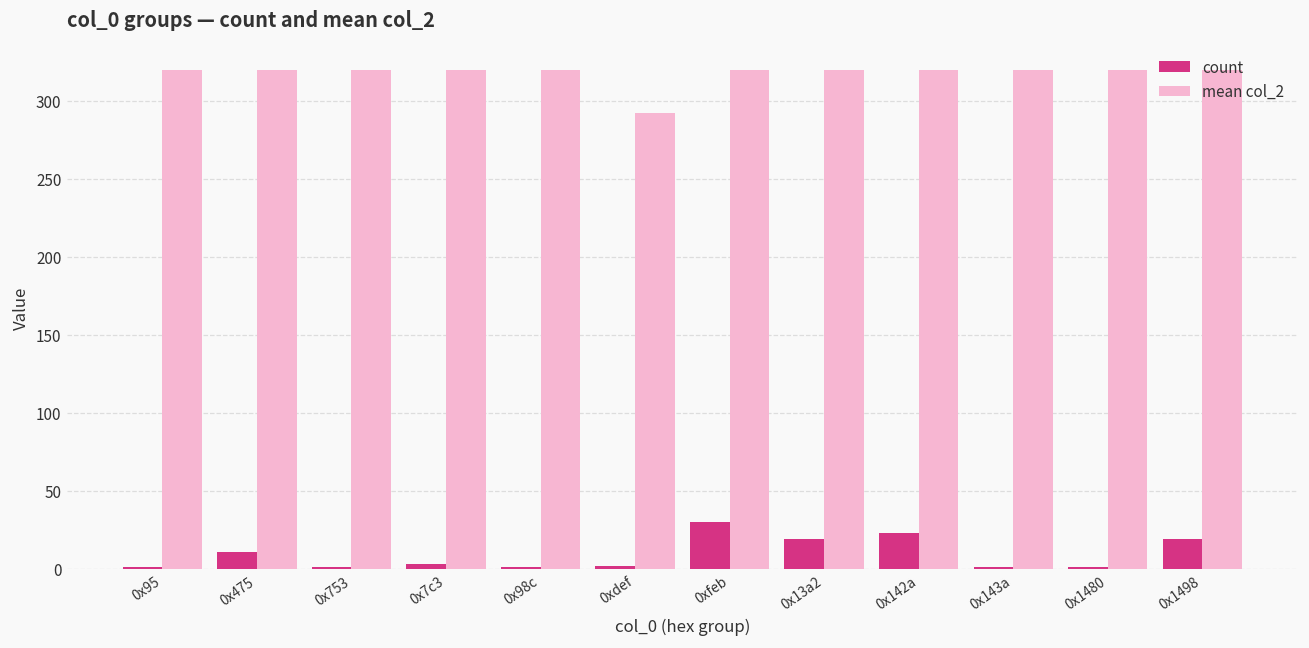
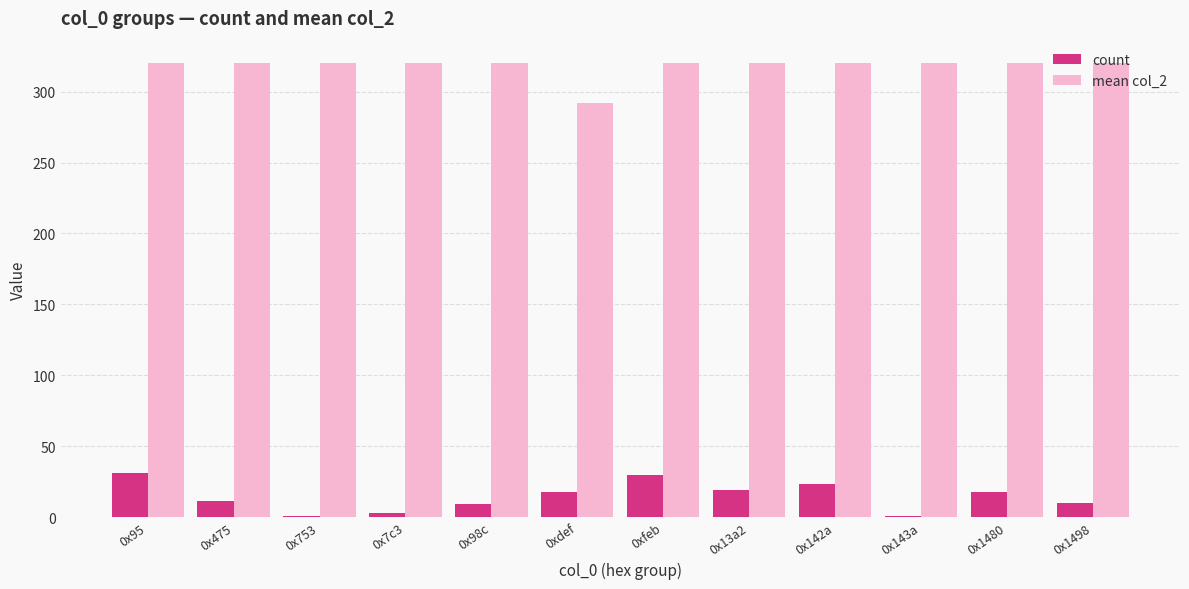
  {
    "count": {
-     "0x95": 1,
+     "0x95": 31,
      "0x475": 11,
      "0x7c3": 3,
-     "0x98c": 1,
-     "0xdef": 2,
+     "0x98c": 9,
+     "0xdef": 18,
      "0xfeb": 30,
      "0x13a2": 19,
      "0x142a": 23,
-     "0x1480": 1,
-     "0x1498": 19
+     "0x1480": 18,
+     "0x1498": 10
    },
    "mean col_2": {
      "0x95": 320,
      "0x475": 320,
      "0x753": 320,
      "0x7c3": 320,
      "0x98c": 320,
      "0xdef": 292,
      "0xfeb": 320,
      "0x13a2": 320,
      "0x142a": 320,
      "0x143a": 320,
      "0x1480": 320,
      "0x1498": 320
    }
  }
